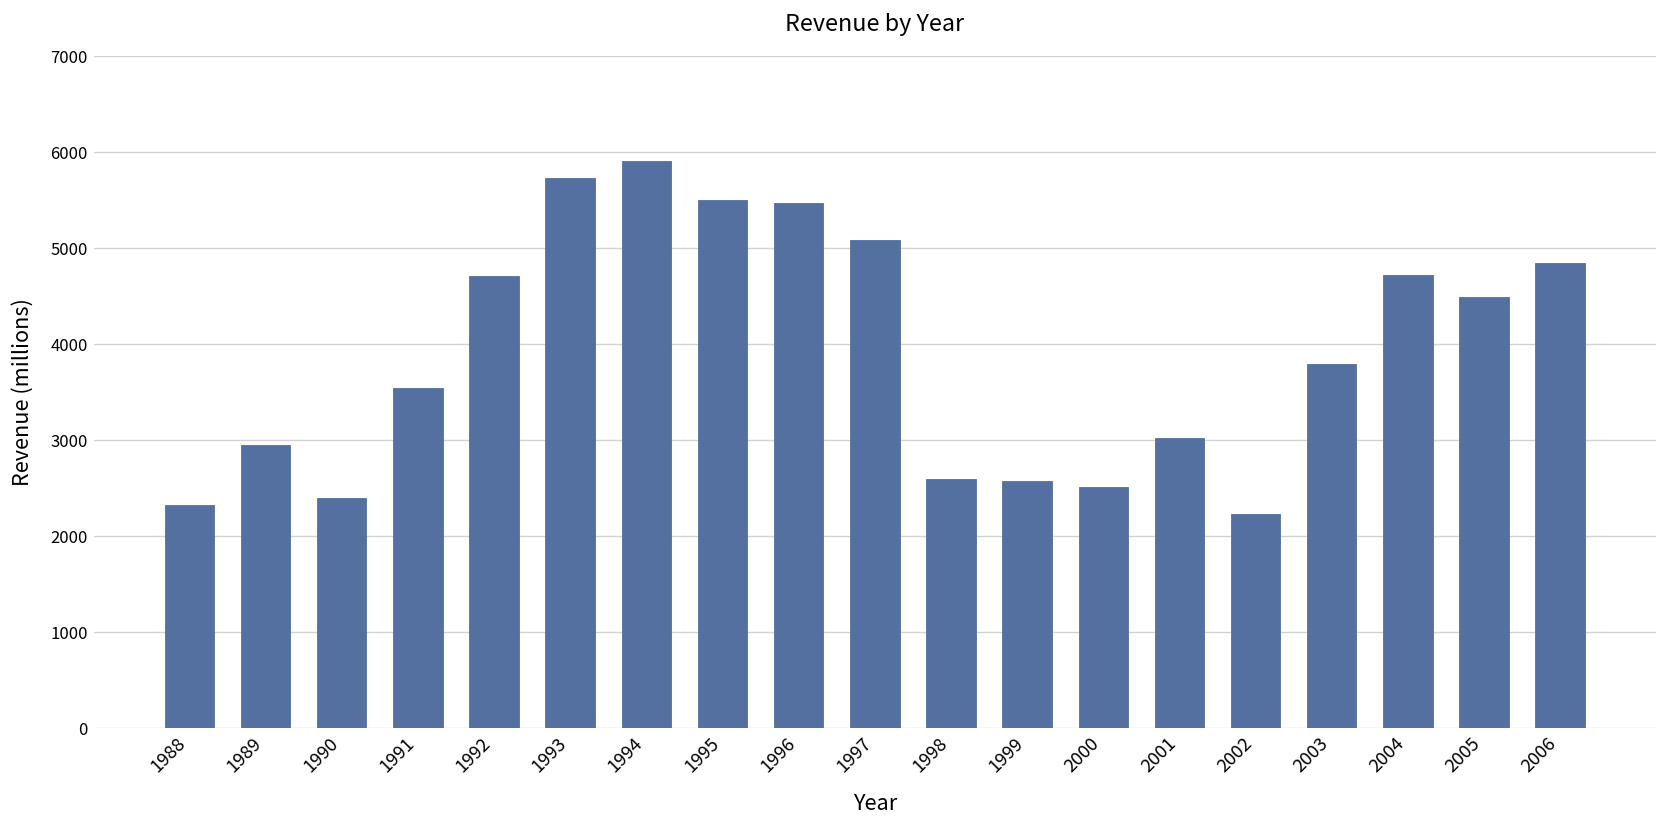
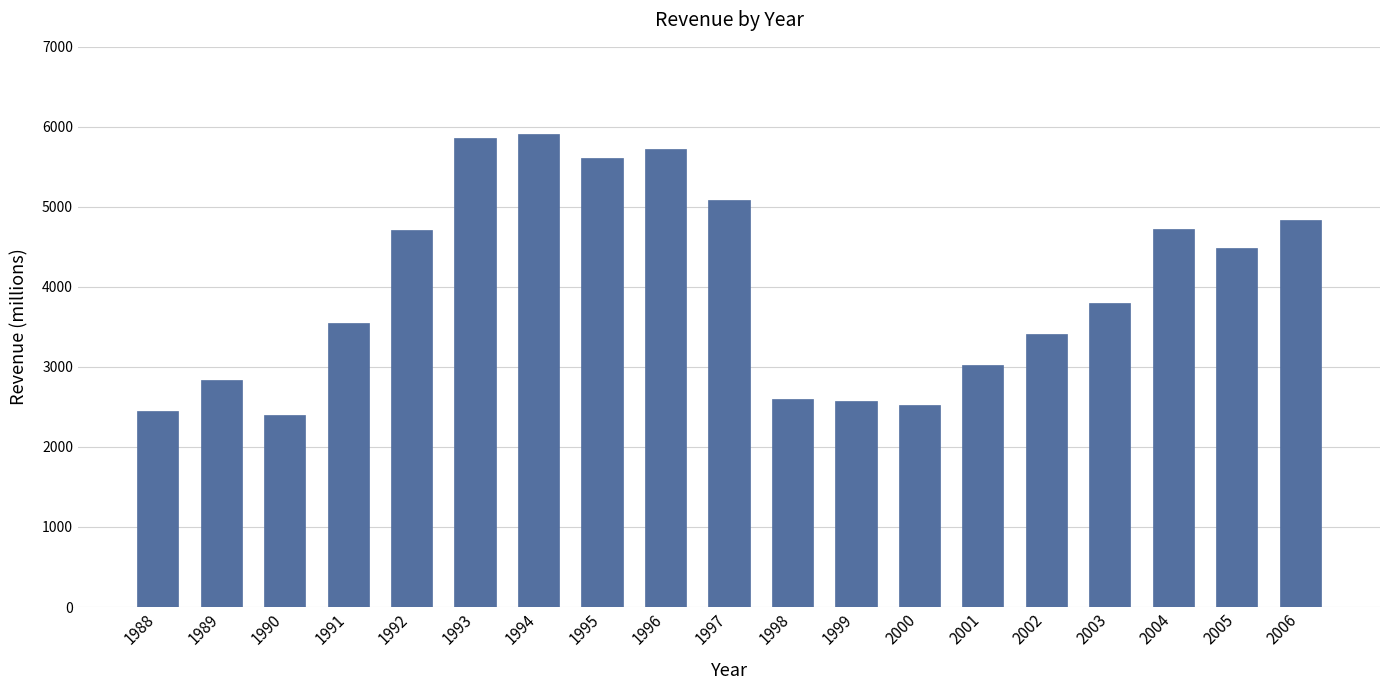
  {
-   "1988": 2300,
-   "1989": 2900,
+   "1988": 2500,
+   "1989": 2800,
    "1990": 2400,
    "1991": 3500,
    "1992": 4700,
-   "1993": 5700,
+   "1993": 5900,
    "1994": 5900,
-   "1995": 5500,
-   "1996": 5500,
+   "1995": 5600,
+   "1996": 5700,
    "1997": 5100,
    "1998": 2600,
    "1999": 2600,
    "2000": 2500,
    "2001": 3000,
-   "2002": 2200,
+   "2002": 3400,
    "2003": 3800,
    "2004": 4700,
    "2005": 4500,
    "2006": 4800
  }
